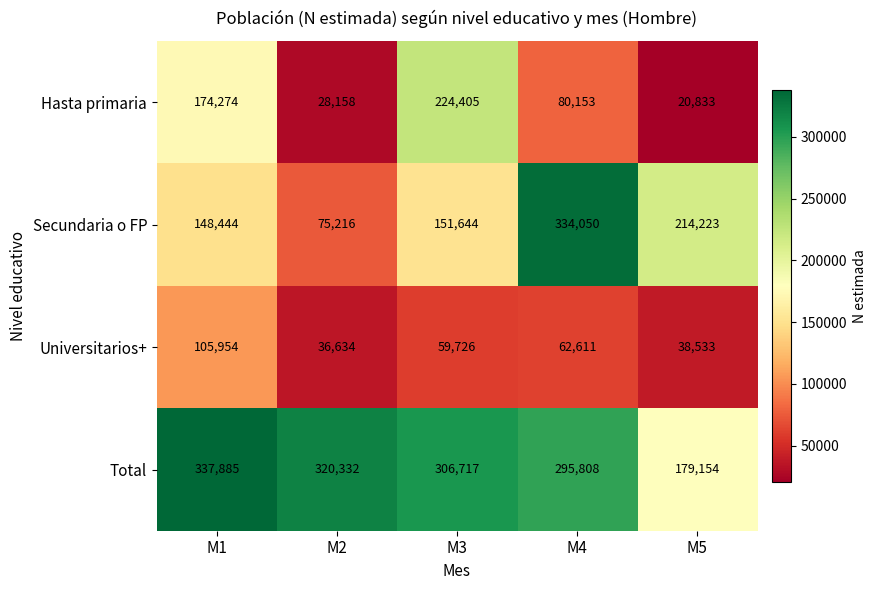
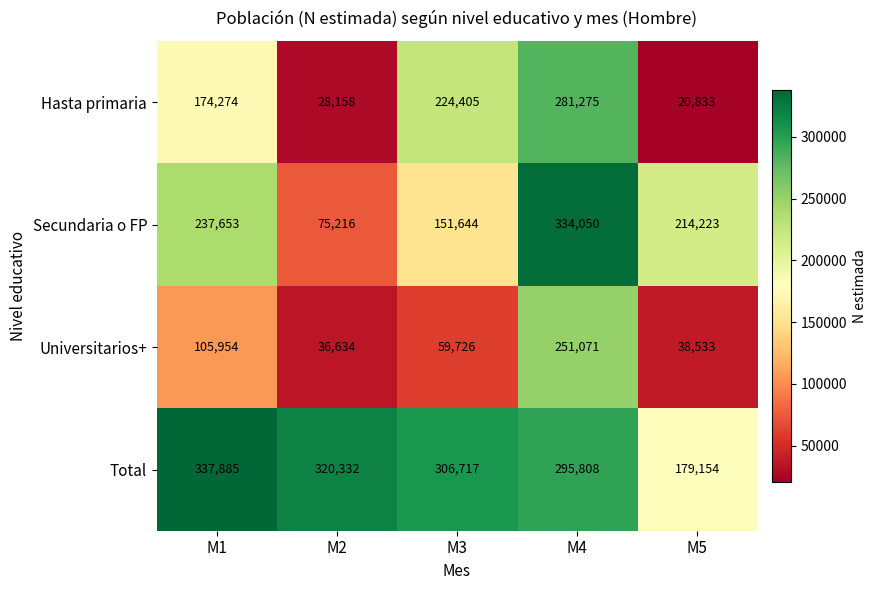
  {
    "Hasta primaria": {
      "M1": "174,274",
      "M2": "28,158",
      "M3": "224,405",
-     "M4": "80,153",
+     "M4": "281,275",
      "M5": "20,833"
    },
    "Secundaria o FP": {
-     "M1": "148,444",
+     "M1": "237,653",
      "M2": "75,216",
      "M3": "151,644",
      "M4": "334,050",
      "M5": "214,223"
    },
    "Universitarios+": {
      "M1": "105,954",
      "M2": "36,634",
      "M3": "59,726",
-     "M4": "62,611",
+     "M4": "251,071",
      "M5": "38,533"
    },
    "Total": {
      "M1": "337,885",
      "M2": "320,332",
      "M3": "306,717",
      "M4": "295,808",
      "M5": "179,154"
    }
  }
